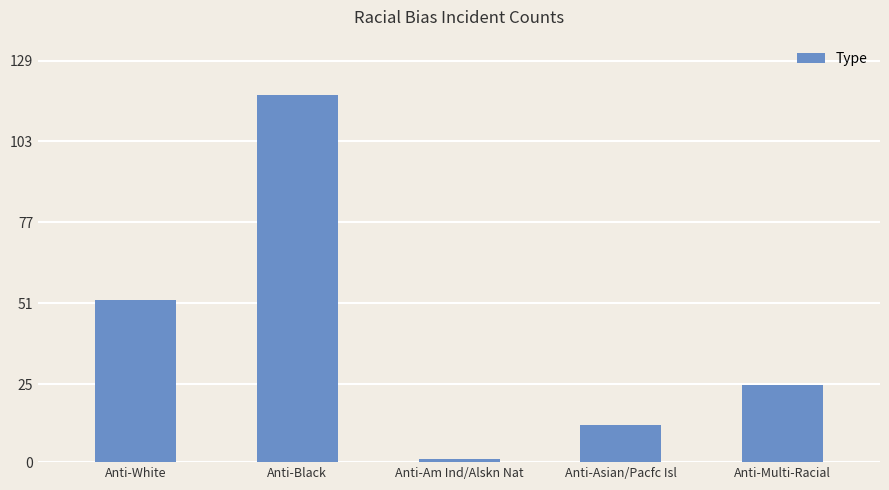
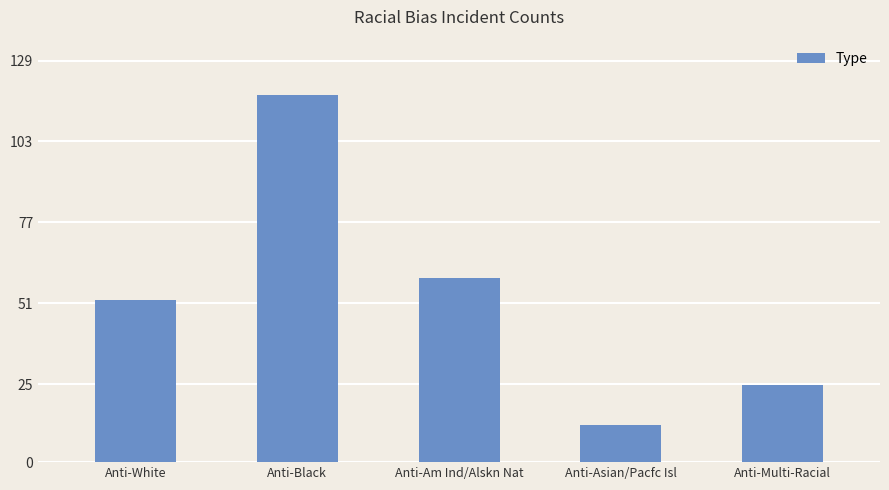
  {
    "Anti-White": 52,
    "Anti-Black": 118,
-   "Anti-Am Ind/Alskn Nat": 1,
+   "Anti-Am Ind/Alskn Nat": 59,
    "Anti-Asian/Pacfc Isl": 12,
    "Anti-Multi-Racial": 25
  }
